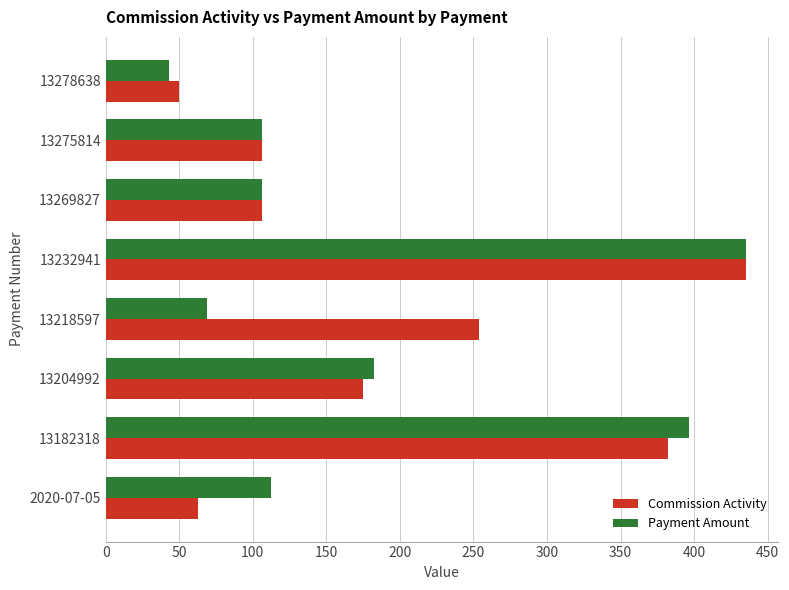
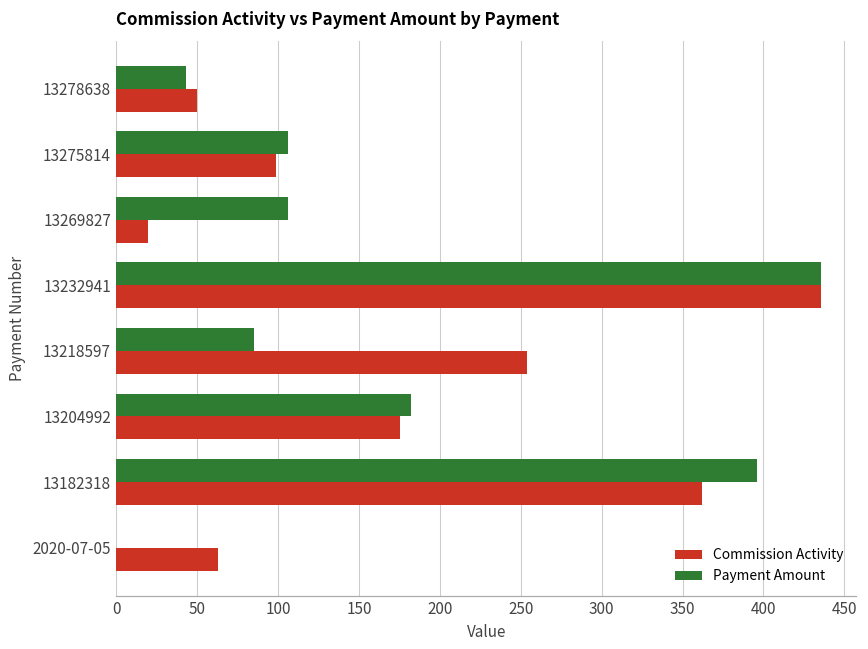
  {
    "Commission Activity": {
      "13278638": 50,
-     "13275814": 106,
-     "13269827": 106,
+     "13275814": 98,
+     "13269827": 20,
      "13232941": 435,
      "13218597": 254,
      "13204992": 175,
-     "13182318": 383,
+     "13182318": 362,
      "2020-07-05": 63
    },
    "Payment Amount": {
      "13278638": 43,
      "13275814": 106,
      "13269827": 106,
      "13232941": 435,
-     "13218597": 69,
+     "13218597": 85,
      "13204992": 182,
      "13182318": 396,
-     "2020-07-05": 112
+     "2020-07-05": 0
    }
  }
